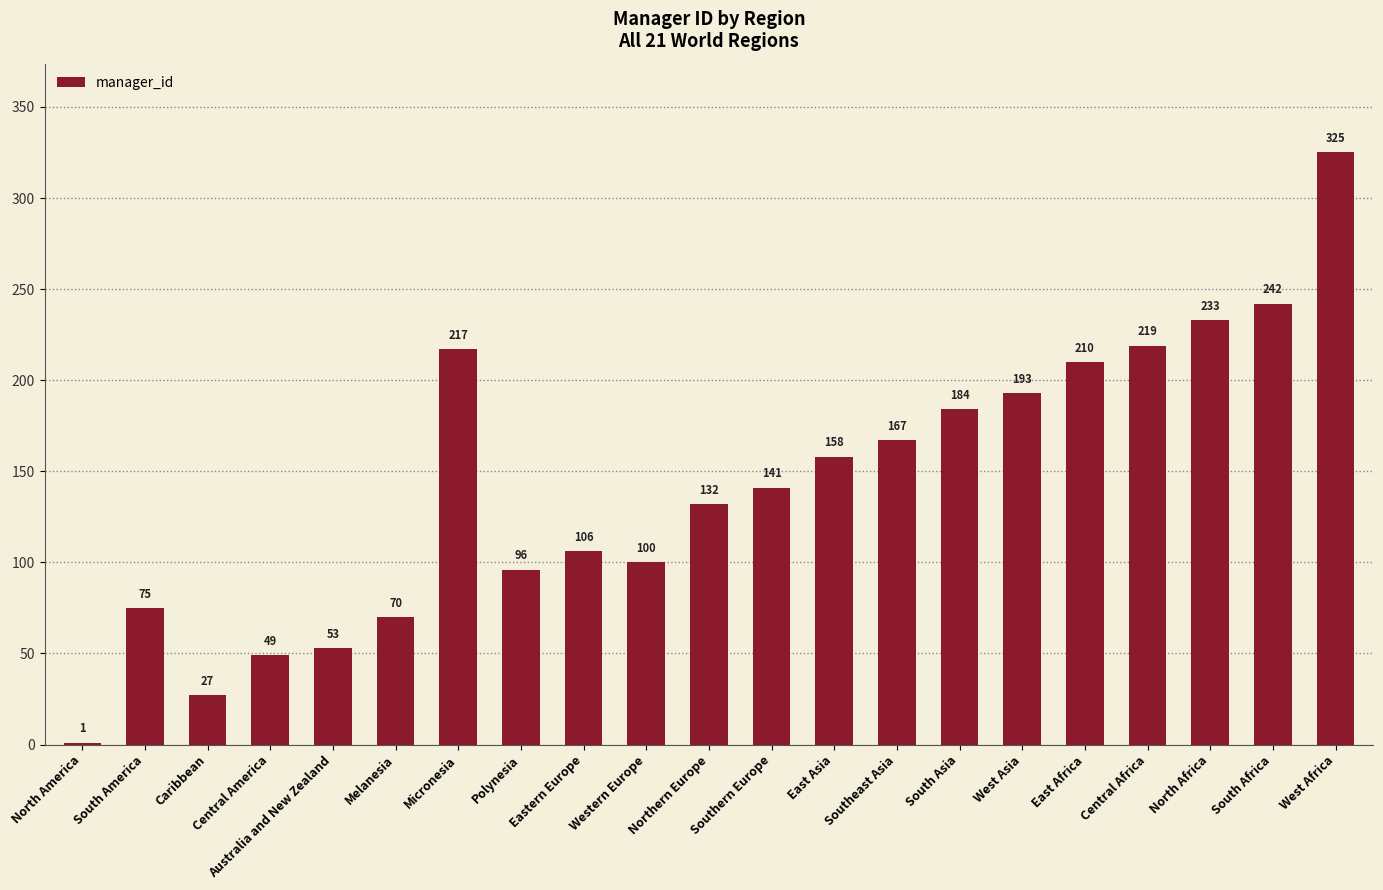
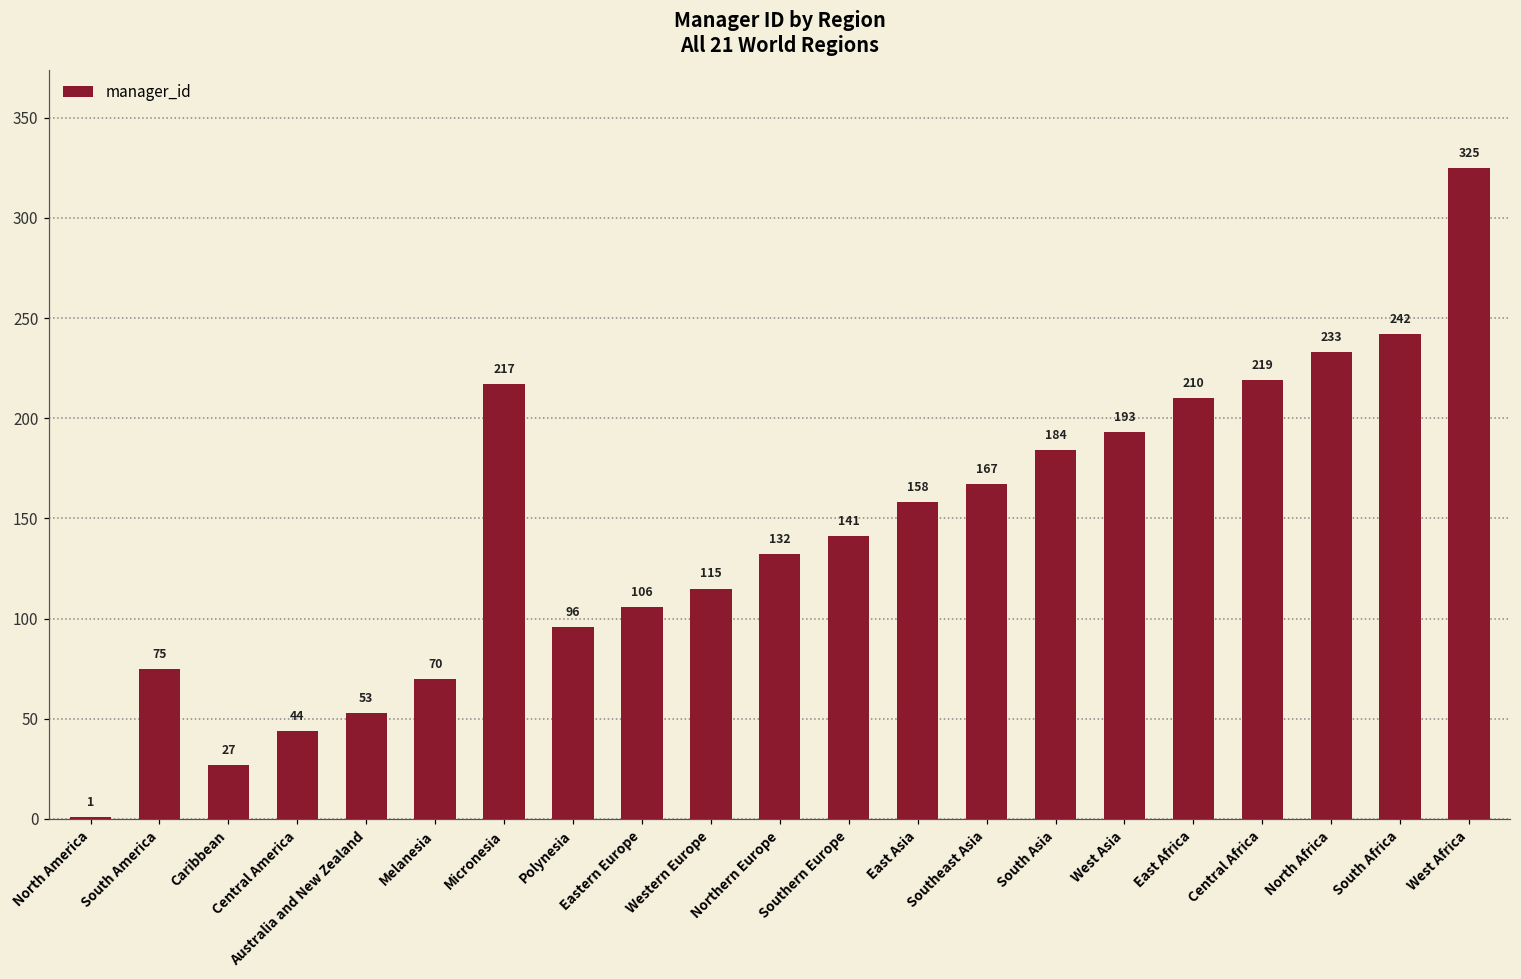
  {
    "North America": 1,
    "South America": 75,
    "Caribbean": 27,
-   "Central America": 49,
+   "Central America": 44,
    "Australia and New Zealand": 53,
    "Melanesia": 70,
    "Micronesia": 217,
    "Polynesia": 96,
    "Eastern Europe": 106,
-   "Western Europe": 100,
+   "Western Europe": 115,
    "Northern Europe": 132,
    "Southern Europe": 141,
    "East Asia": 158,
    "Southeast Asia": 167,
    "South Asia": 184,
    "West Asia": 193,
    "East Africa": 210,
    "Central Africa": 219,
    "North Africa": 233,
    "South Africa": 242,
    "West Africa": 325
  }
